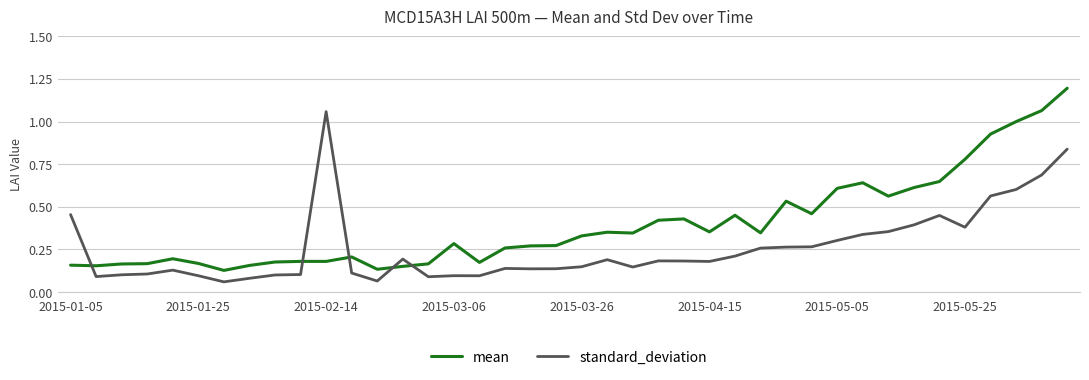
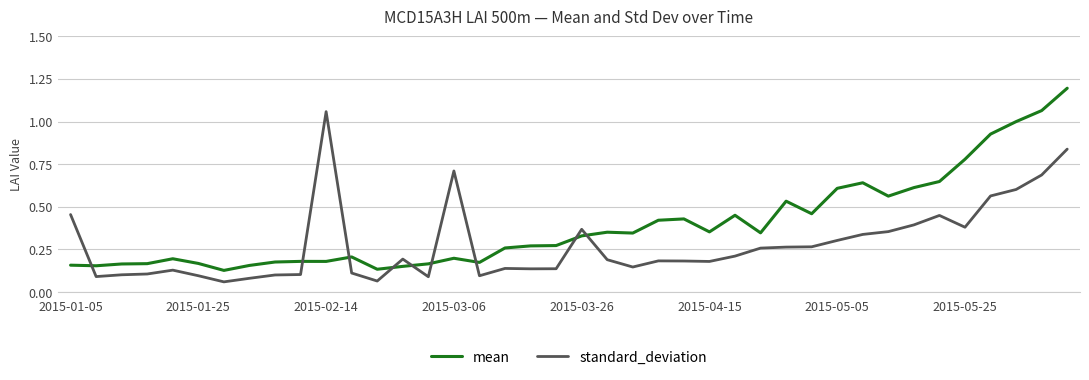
  {
    "mean": {
      "2015-01-05": 0.16,
      "2015-01-25": 0.17,
      "2015-02-14": 0.18,
-     "2015-03-06": 0.28,
+     "2015-03-06": 0.20,
      "2015-03-26": 0.33,
      "2015-04-15": 0.35,
      "2015-05-05": 0.61,
      "2015-05-25": 0.78
    },
    "standard_deviation": {
      "2015-01-05": 0.45,
      "2015-01-25": 0.10,
      "2015-02-14": 1.06,
-     "2015-03-06": 0.10,
-     "2015-03-26": 0.15,
+     "2015-03-06": 0.71,
+     "2015-03-26": 0.37,
      "2015-04-15": 0.18,
      "2015-05-05": 0.30,
      "2015-05-25": 0.38
    }
  }
